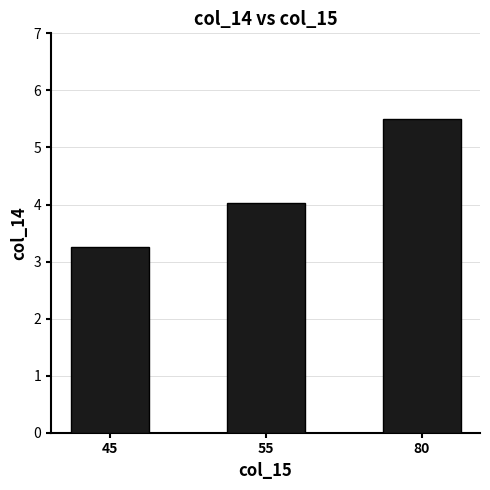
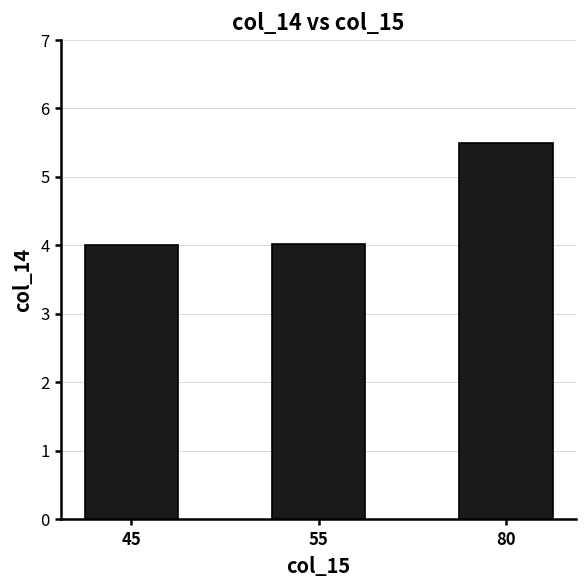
  {
-   "45": 3.3,
+   "45": 4.0,
    "55": 4.0,
    "80": 5.5
  }
